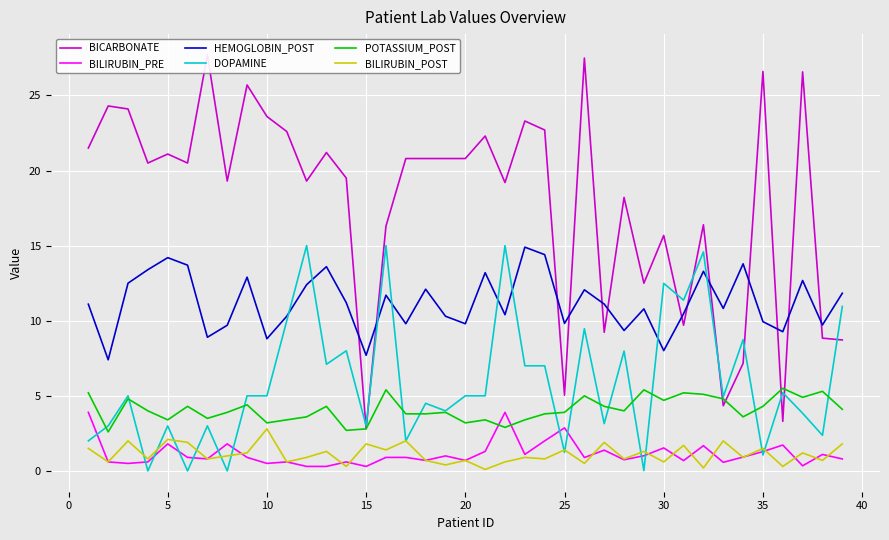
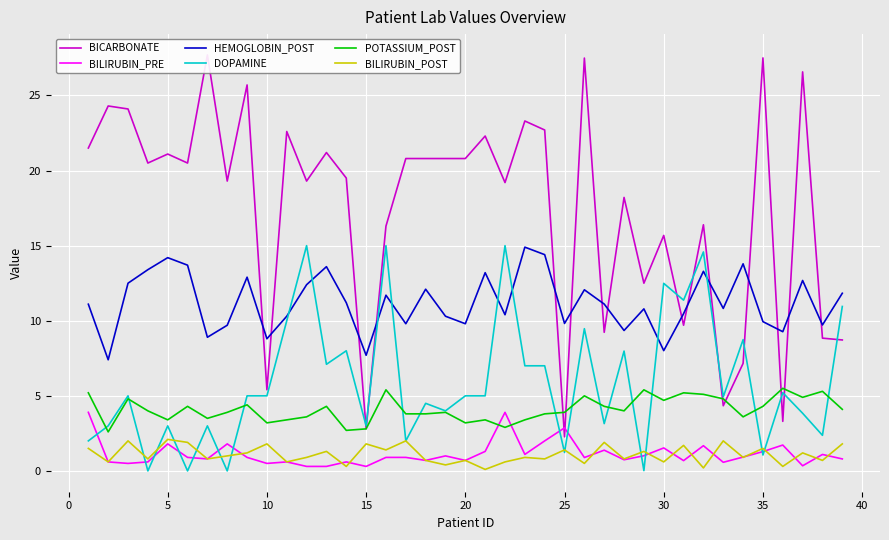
  {
    "BICARBONATE": {
      "5": 21.1,
-     "10": 23.6,
+     "10": 5.4,
      "20": 20.8,
-     "25": 5.0,
+     "25": 2.3,
      "30": 15.7,
-     "35": 26.6
+     "35": 27.5
    },
    "BILIRUBIN_PRE": {
      "5": 1.8,
      "10": 0.5,
      "15": 0.3,
      "25": 2.9,
      "30": 1.5,
      "35": 1.3
    },
    "HEMOGLOBIN_POST": {
      "5": 14.2,
      "10": 8.8,
      "15": 7.7,
      "20": 9.8,
      "25": 9.8,
      "30": 8.0,
      "35": 9.9
    },
    "DOPAMINE": {
      "5": 3.0,
      "10": 5.0,
      "15": 3.0,
      "20": 5.0,
      "30": 12.5,
      "35": 1.1
    },
    "POTASSIUM_POST": {
      "5": 3.4,
      "10": 3.2,
      "20": 3.2,
      "25": 3.9,
      "30": 4.7,
      "35": 4.3
    },
    "BILIRUBIN_POST": {
      "5": 2.1,
-     "10": 2.8,
+     "10": 1.8,
      "15": 1.8,
      "30": 0.6,
      "35": 1.5
    }
  }
